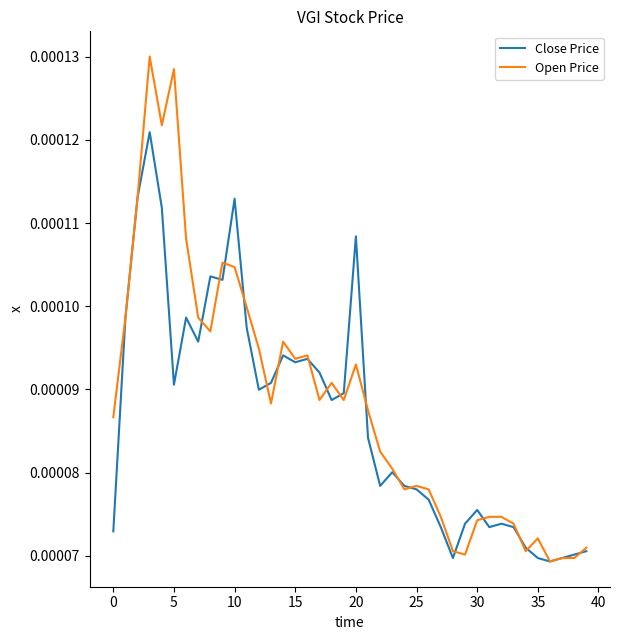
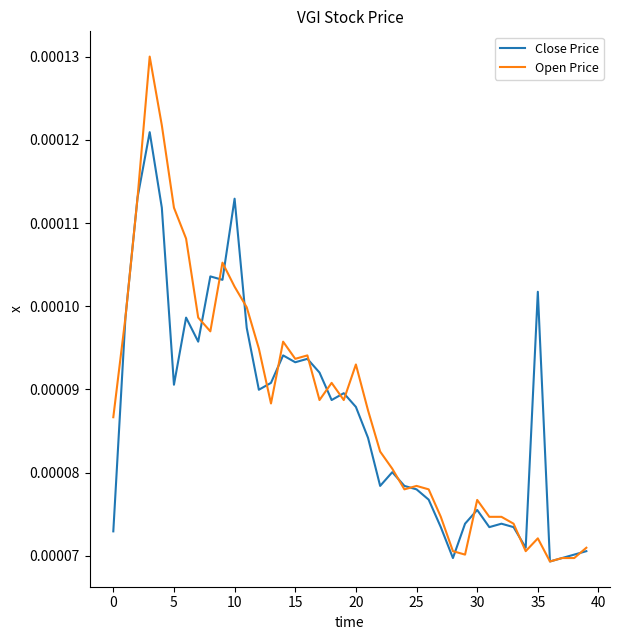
  {
    "Close Price": {
      "0": 0.000073,
      "5": 0.000091,
      "10": 0.000113,
      "15": 0.000093,
-     "20": 0.000108,
+     "20": 0.000088,
      "25": 0.000078,
      "30": 0.000076,
-     "35": 0.000070
+     "35": 0.000102
    },
    "Open Price": {
      "0": 0.000087,
-     "5": 0.000128,
-     "10": 0.000105,
+     "5": 0.000112,
+     "10": 0.000102,
      "15": 0.000094,
      "20": 0.000093,
      "25": 0.000078,
-     "30": 0.000074,
+     "30": 0.000077,
      "35": 0.000072
    }
  }
